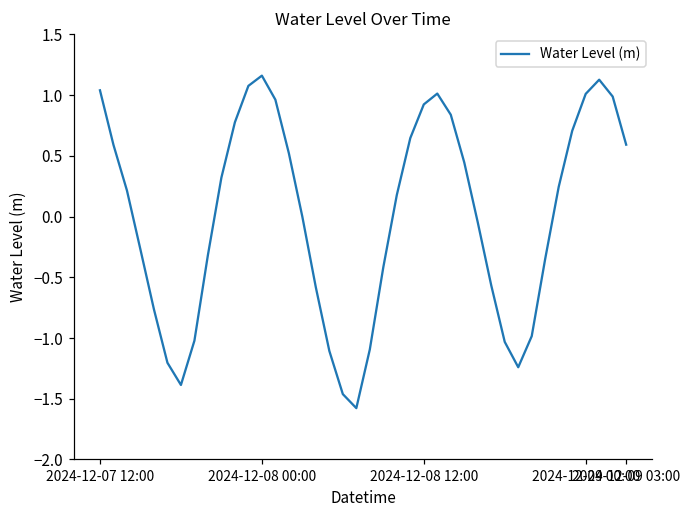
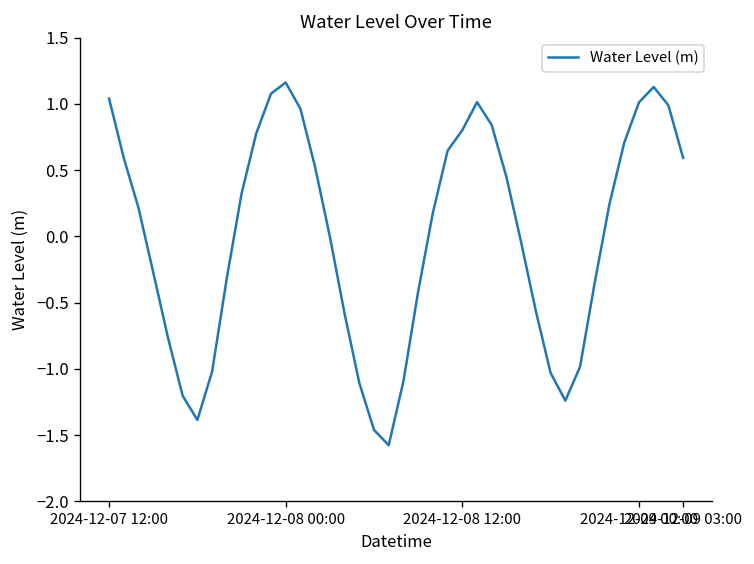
  {
    "2024-12-07 12:00": 1.04,
    "2024-12-08 00:00": 1.16,
-   "2024-12-08 12:00": 0.92
+   "2024-12-08 12:00": 0.80
  }
